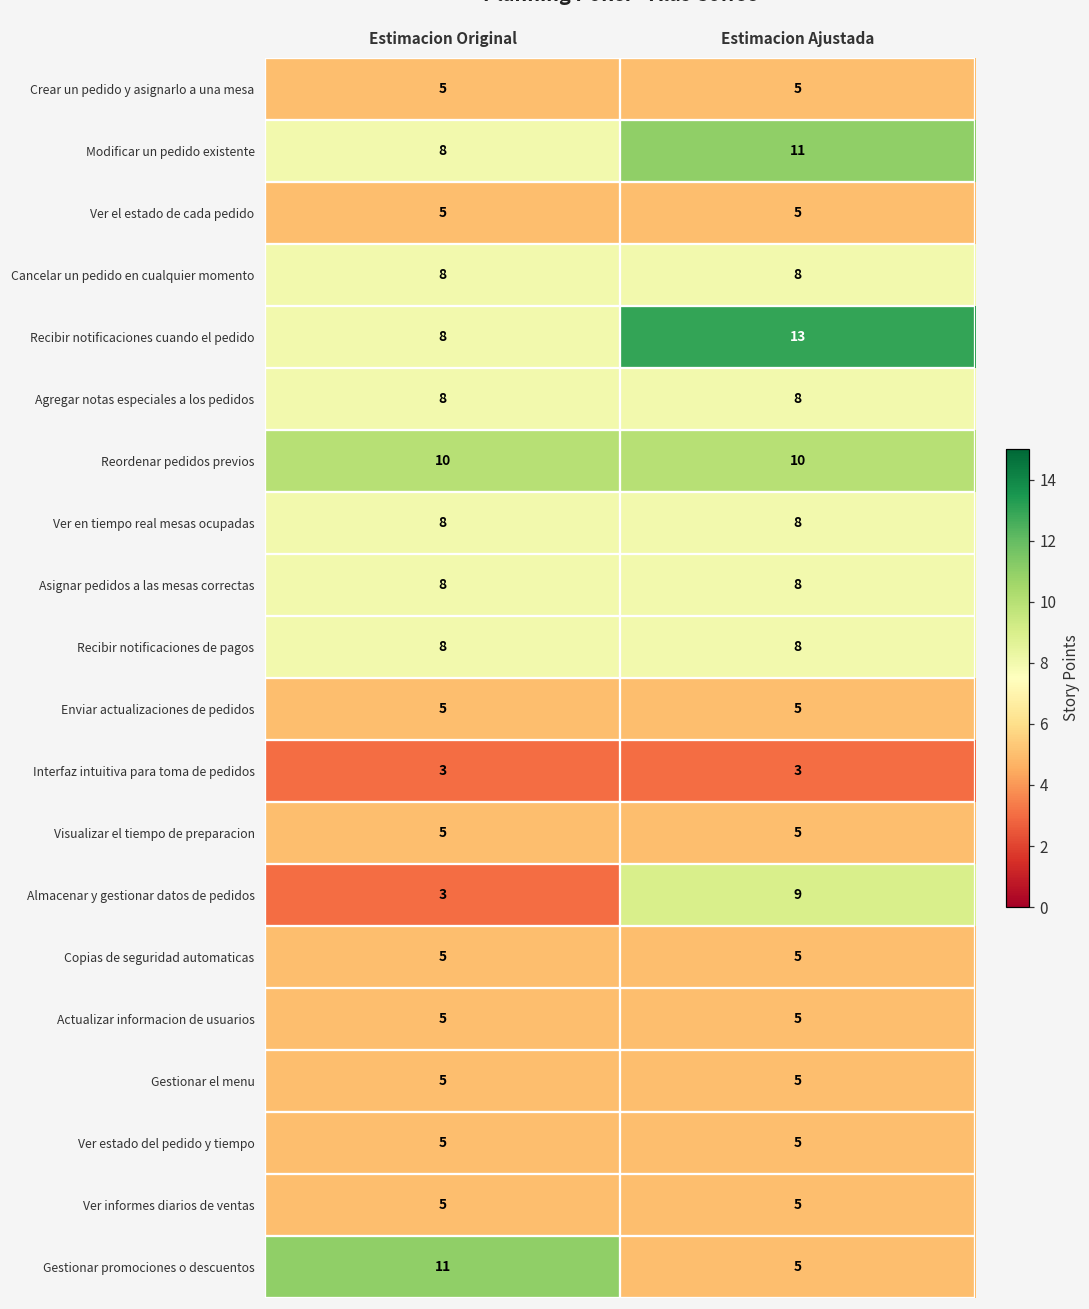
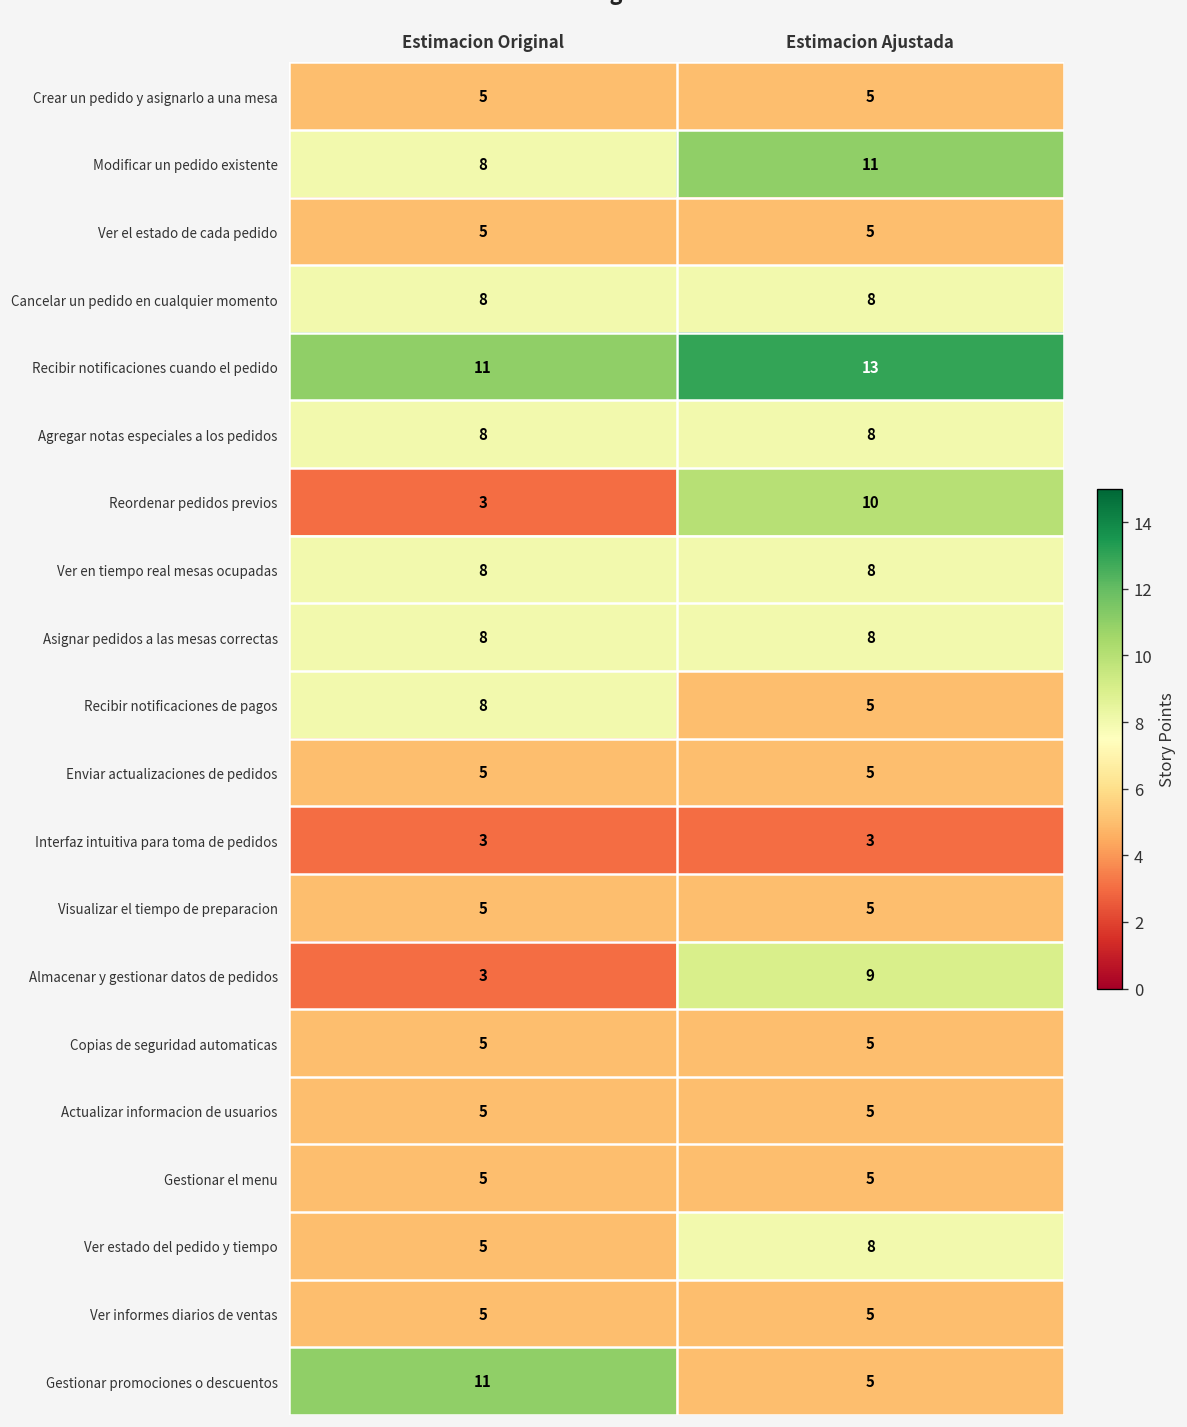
  {
    "Crear un pedido y asignarlo a una mesa": {
      "Estimacion Original": 5,
      "Estimacion Ajustada": 5
    },
    "Modificar un pedido existente": {
      "Estimacion Original": 8,
      "Estimacion Ajustada": 11
    },
    "Ver el estado de cada pedido": {
      "Estimacion Original": 5,
      "Estimacion Ajustada": 5
    },
    "Cancelar un pedido en cualquier momento": {
      "Estimacion Original": 8,
      "Estimacion Ajustada": 8
    },
    "Recibir notificaciones cuando el pedido": {
-     "Estimacion Original": 8,
+     "Estimacion Original": 11,
      "Estimacion Ajustada": 13
    },
    "Agregar notas especiales a los pedidos": {
      "Estimacion Original": 8,
      "Estimacion Ajustada": 8
    },
    "Reordenar pedidos previos": {
-     "Estimacion Original": 10,
+     "Estimacion Original": 3,
      "Estimacion Ajustada": 10
    },
    "Ver en tiempo real mesas ocupadas": {
      "Estimacion Original": 8,
      "Estimacion Ajustada": 8
    },
    "Asignar pedidos a las mesas correctas": {
      "Estimacion Original": 8,
      "Estimacion Ajustada": 8
    },
    "Recibir notificaciones de pagos": {
      "Estimacion Original": 8,
-     "Estimacion Ajustada": 8
+     "Estimacion Ajustada": 5
    },
    "Enviar actualizaciones de pedidos": {
      "Estimacion Original": 5,
      "Estimacion Ajustada": 5
    },
    "Interfaz intuitiva para toma de pedidos": {
      "Estimacion Original": 3,
      "Estimacion Ajustada": 3
    },
    "Visualizar el tiempo de preparacion": {
      "Estimacion Original": 5,
      "Estimacion Ajustada": 5
    },
    "Almacenar y gestionar datos de pedidos": {
      "Estimacion Original": 3,
      "Estimacion Ajustada": 9
    },
    "Copias de seguridad automaticas": {
      "Estimacion Original": 5,
      "Estimacion Ajustada": 5
    },
    "Actualizar informacion de usuarios": {
      "Estimacion Original": 5,
      "Estimacion Ajustada": 5
    },
    "Gestionar el menu": {
      "Estimacion Original": 5,
      "Estimacion Ajustada": 5
    },
    "Ver estado del pedido y tiempo": {
      "Estimacion Original": 5,
-     "Estimacion Ajustada": 5
+     "Estimacion Ajustada": 8
    },
    "Ver informes diarios de ventas": {
      "Estimacion Original": 5,
      "Estimacion Ajustada": 5
    },
    "Gestionar promociones o descuentos": {
      "Estimacion Original": 11,
      "Estimacion Ajustada": 5
    }
  }
